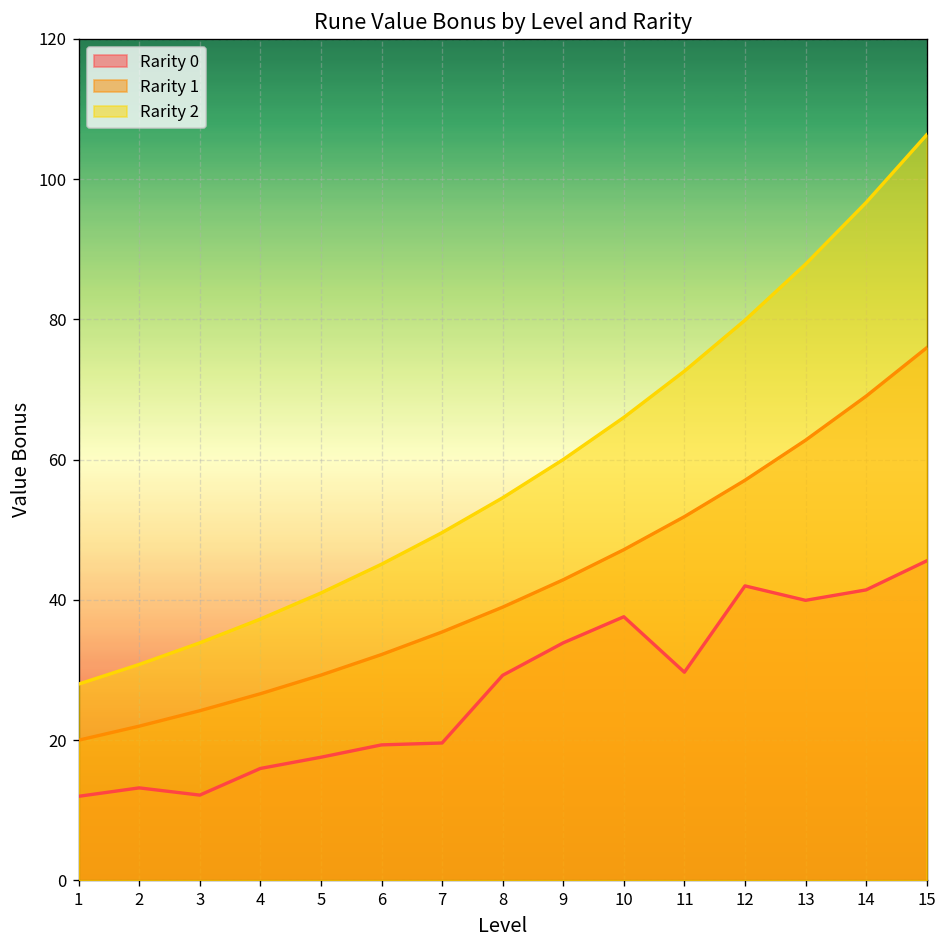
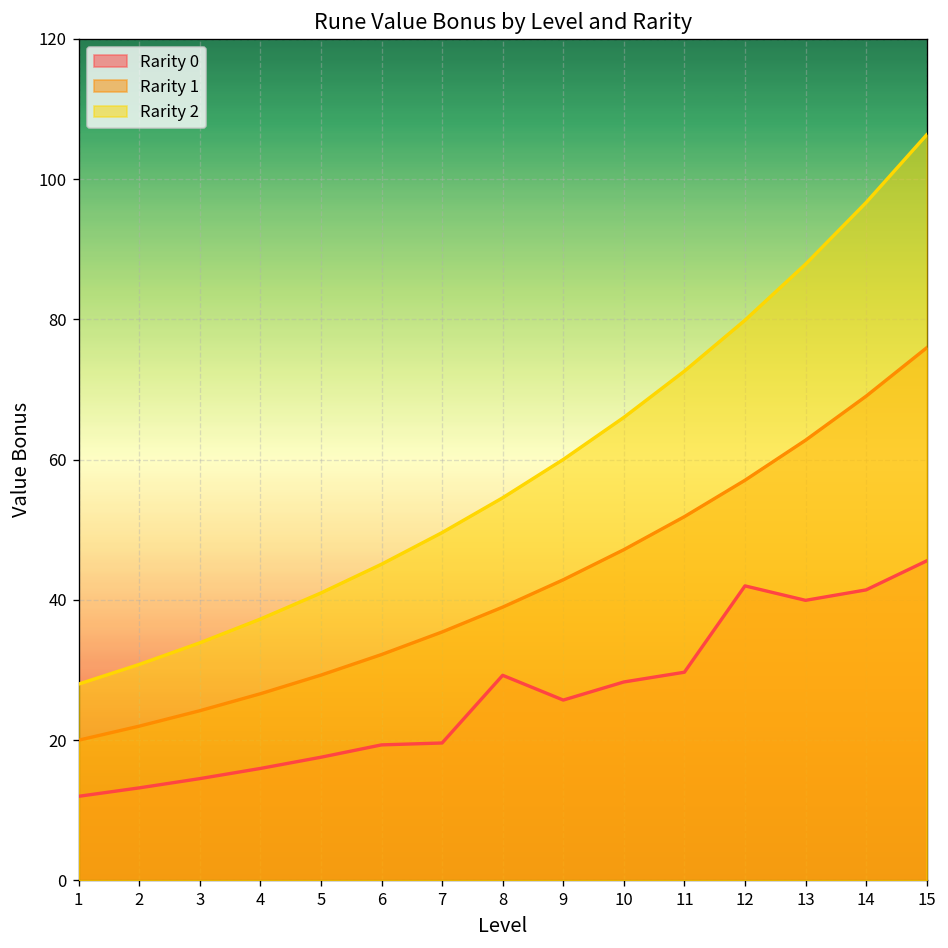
  {
    "Rarity 0": {
      "1": 12,
      "2": 13,
-     "3": 12,
+     "3": 15,
      "4": 16,
      "5": 18,
      "6": 19,
      "7": 20,
      "8": 29,
-     "9": 34,
-     "10": 38,
+     "9": 26,
+     "10": 28,
      "11": 30,
      "12": 42,
      "13": 40,
      "14": 41,
      "15": 46
    }
  }
